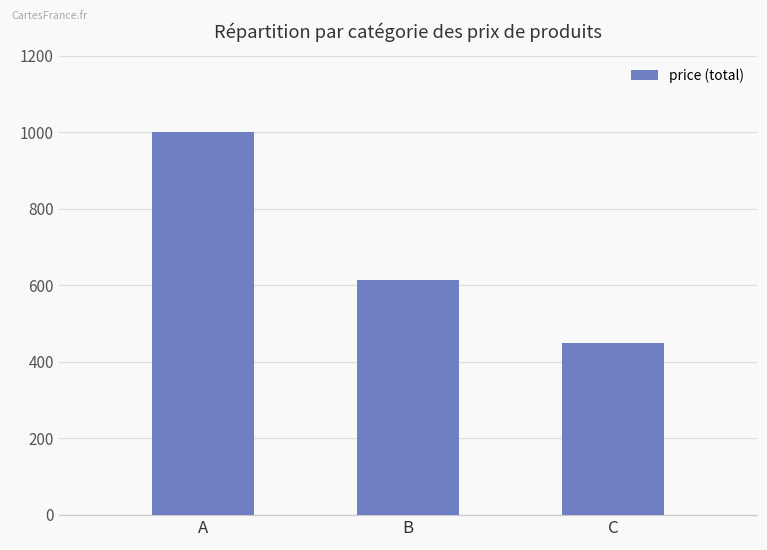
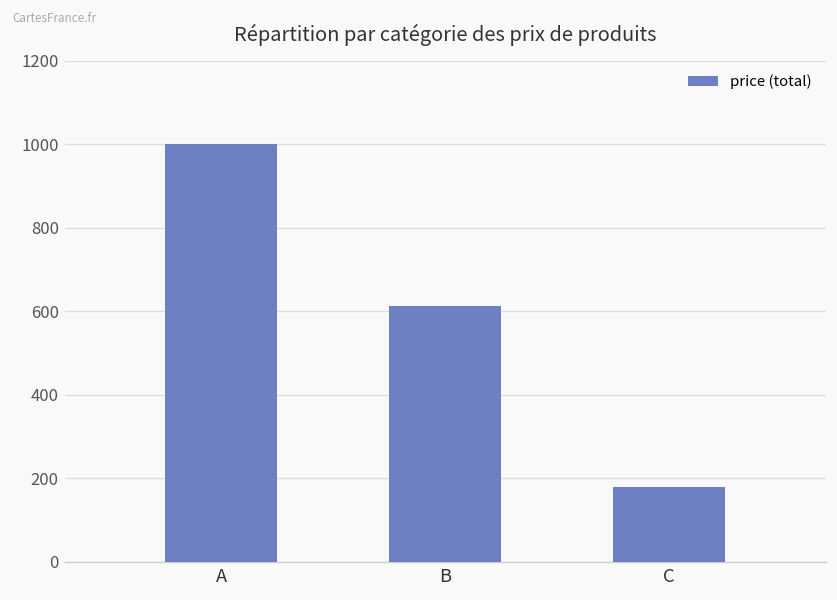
  {
    "A": 1000,
    "B": 610,
-   "C": 450
+   "C": 180
  }
